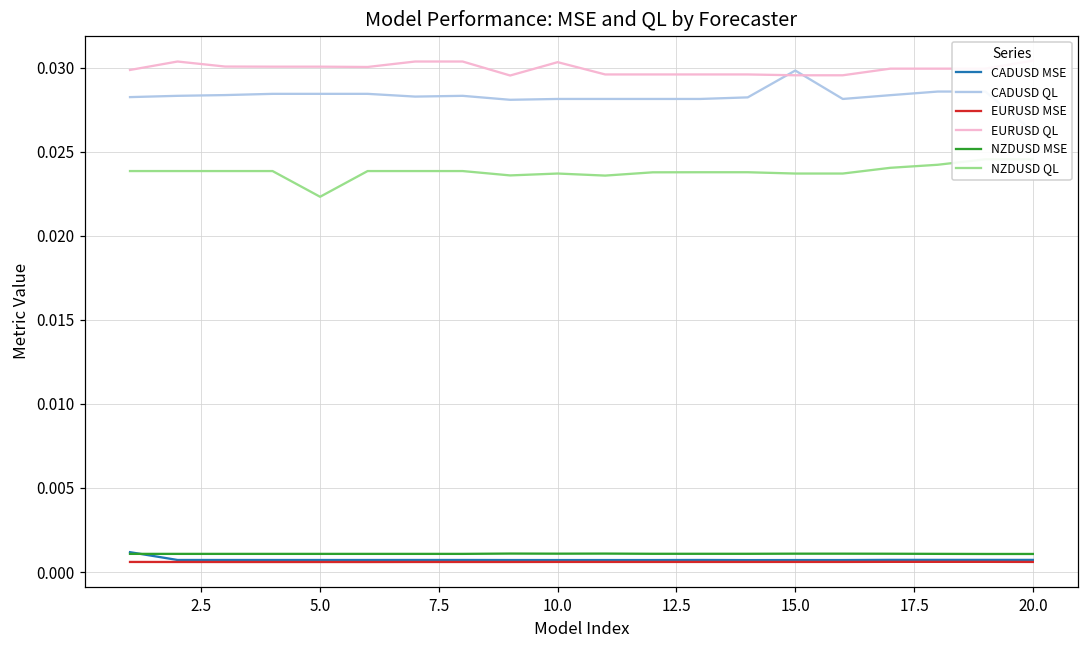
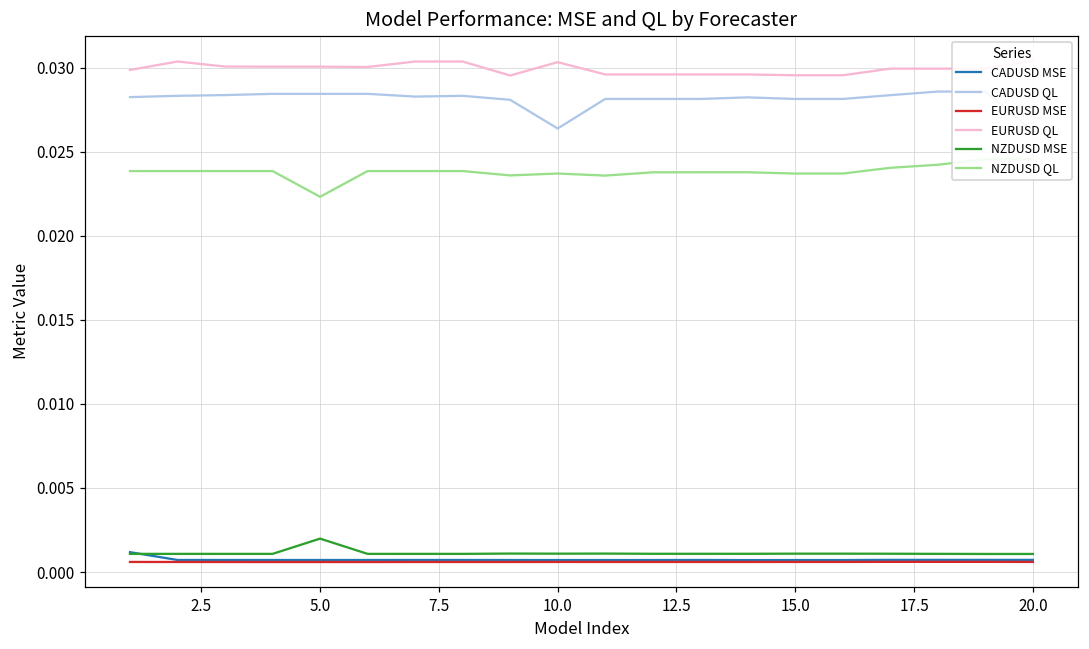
  {
    "CADUSD QL": {
      "5.0": 0.0284,
-     "10.0": 0.0281,
-     "15.0": 0.0298
+     "10.0": 0.0264,
+     "15.0": 0.0281
    },
    "EURUSD QL": {
      "5.0": 0.0301,
      "10.0": 0.0303,
      "15.0": 0.0295
    },
    "NZDUSD MSE": {
-     "5.0": 0.0011,
+     "5.0": 0.0020,
      "10.0": 0.0011,
      "15.0": 0.0011,
      "20.0": 0.0011
    },
    "NZDUSD QL": {
      "5.0": 0.0223,
      "10.0": 0.0237,
      "15.0": 0.0237
    }
  }
